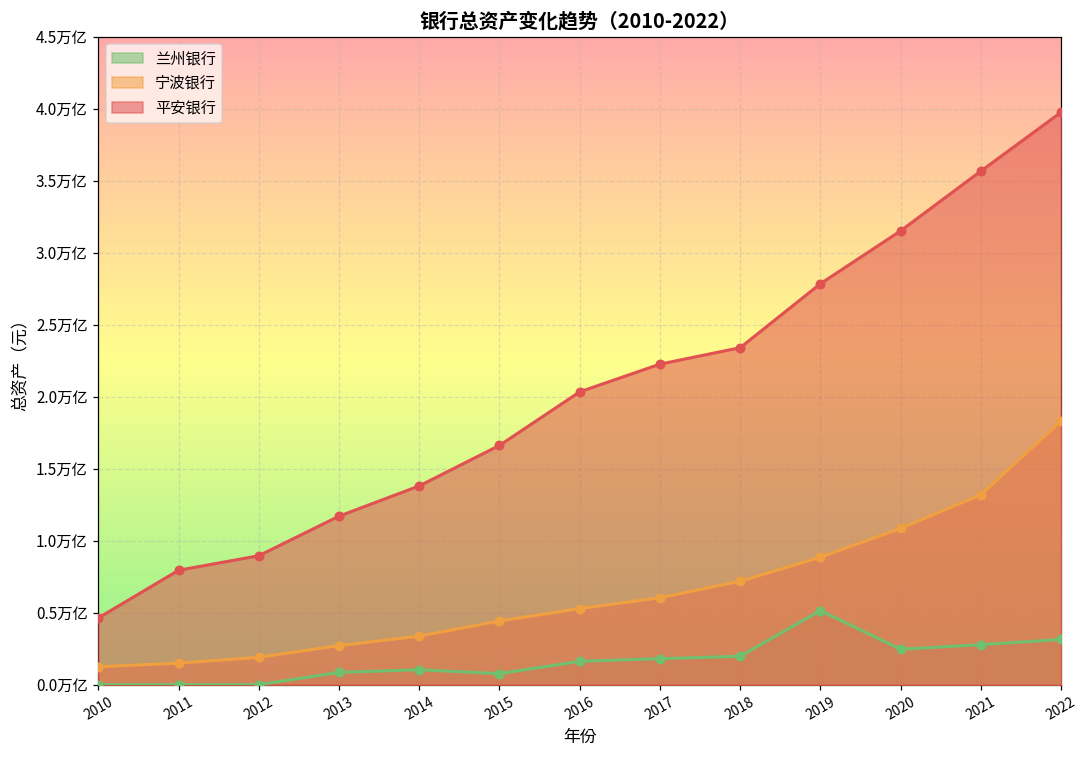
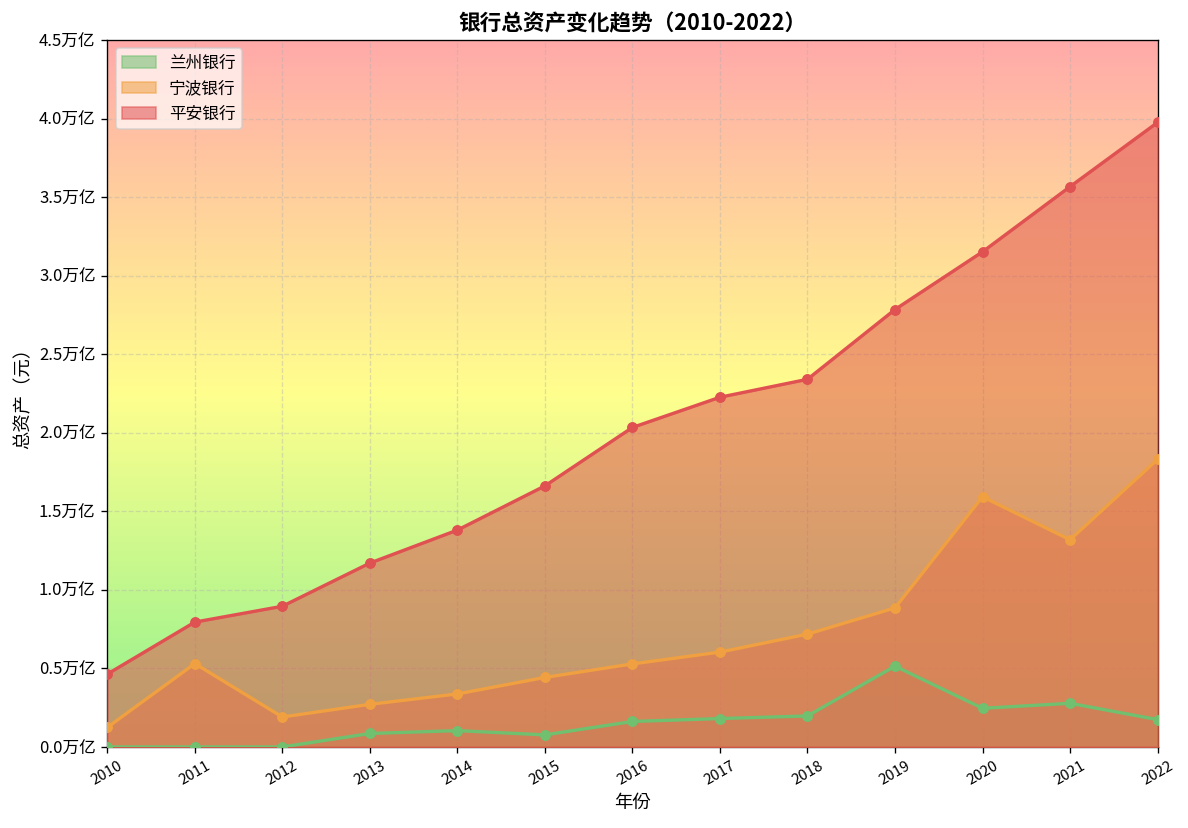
  {
    "兰州银行": {
      "2010": "0.00万亿",
      "2011": "0.00万亿",
      "2012": "0.00万亿",
      "2013": "0.09万亿",
      "2014": "0.10万亿",
      "2015": "0.08万亿",
      "2016": "0.16万亿",
      "2017": "0.18万亿",
      "2018": "0.20万亿",
      "2019": "0.51万亿",
      "2020": "0.25万亿",
      "2021": "0.28万亿",
-     "2022": "0.31万亿"
+     "2022": "0.17万亿"
    },
    "宁波银行": {
      "2010": "0.12万亿",
-     "2011": "0.15万亿",
+     "2011": "0.53万亿",
      "2012": "0.19万亿",
      "2013": "0.27万亿",
      "2014": "0.34万亿",
      "2015": "0.44万亿",
      "2016": "0.53万亿",
      "2017": "0.60万亿",
      "2018": "0.72万亿",
      "2019": "0.89万亿",
-     "2020": "1.08万亿",
+     "2020": "1.59万亿",
      "2021": "1.32万亿",
      "2022": "1.83万亿"
    },
    "平安银行": {
      "2010": "0.46万亿",
      "2011": "0.79万亿",
      "2012": "0.90万亿",
      "2013": "1.17万亿",
      "2014": "1.38万亿",
      "2015": "1.66万亿",
      "2016": "2.03万亿",
      "2017": "2.23万亿",
      "2018": "2.34万亿",
      "2019": "2.78万亿",
      "2020": "3.15万亿",
      "2021": "3.57万亿",
      "2022": "3.98万亿"
    }
  }
